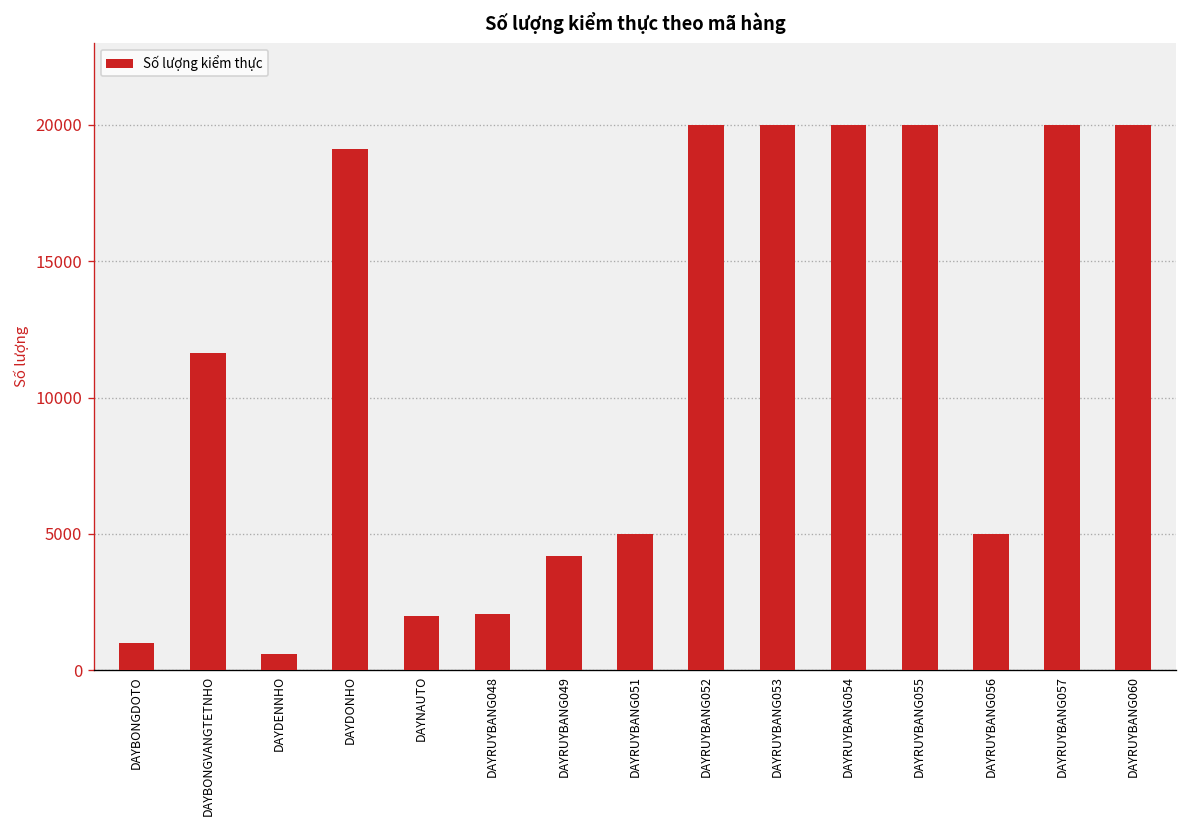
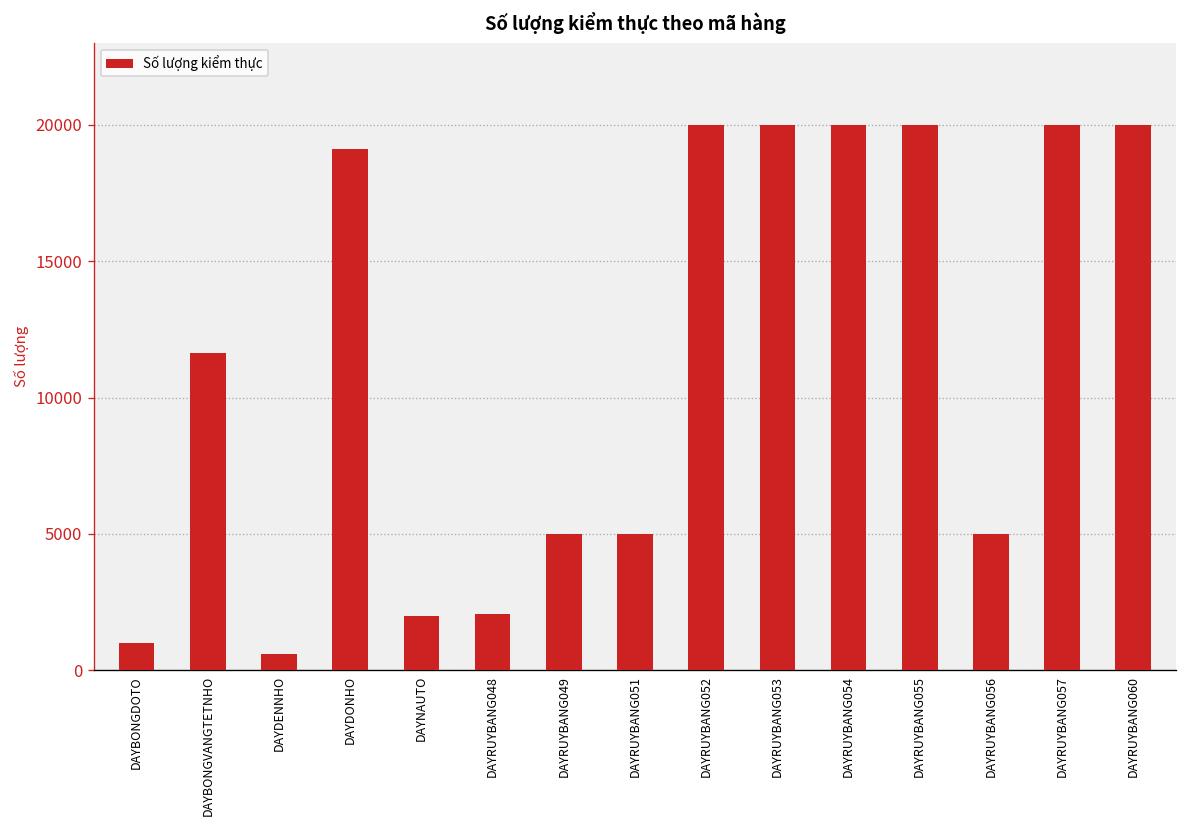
  {
    "DAYBONGDOTO": 1000,
    "DAYBONGVANGTETNHO": 11600,
    "DAYDENNHO": 600,
    "DAYDONHO": 19100,
    "DAYNAUTO": 2000,
    "DAYRUYBANG048": 2000,
-   "DAYRUYBANG049": 4200,
+   "DAYRUYBANG049": 5000,
    "DAYRUYBANG051": 5000,
    "DAYRUYBANG052": 20000,
    "DAYRUYBANG053": 20000,
    "DAYRUYBANG054": 20000,
    "DAYRUYBANG055": 20000,
    "DAYRUYBANG056": 5000,
    "DAYRUYBANG057": 20000,
    "DAYRUYBANG060": 20000
  }
